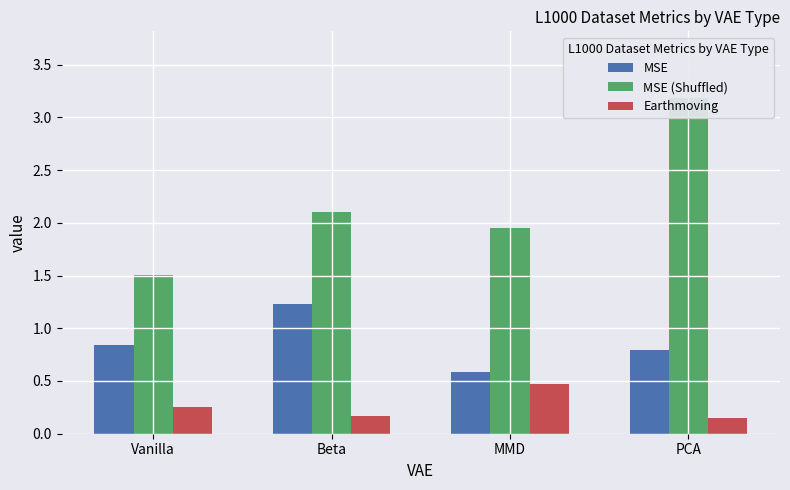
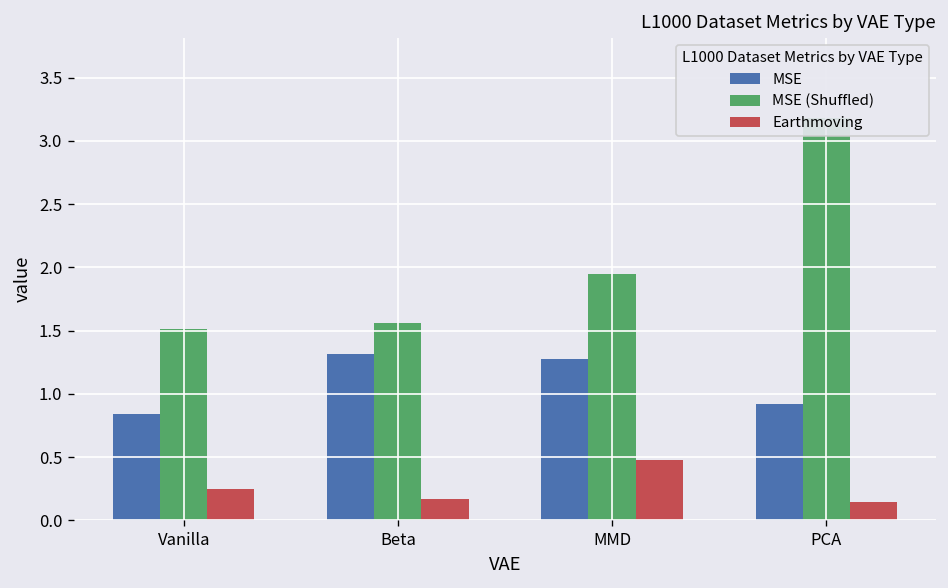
  {
    "MSE": {
      "Vanilla": 0.85,
-     "Beta": 1.23,
-     "MMD": 0.59,
-     "PCA": 0.79
+     "Beta": 1.31,
+     "MMD": 1.27,
+     "PCA": 0.92
    },
    "MSE (Shuffled)": {
      "Vanilla": 1.51,
-     "Beta": 2.10,
+     "Beta": 1.56,
      "MMD": 1.95
    },
    "Earthmoving": {
      "Vanilla": 0.25,
      "Beta": 0.17,
      "MMD": 0.48,
      "PCA": 0.15
    }
  }
